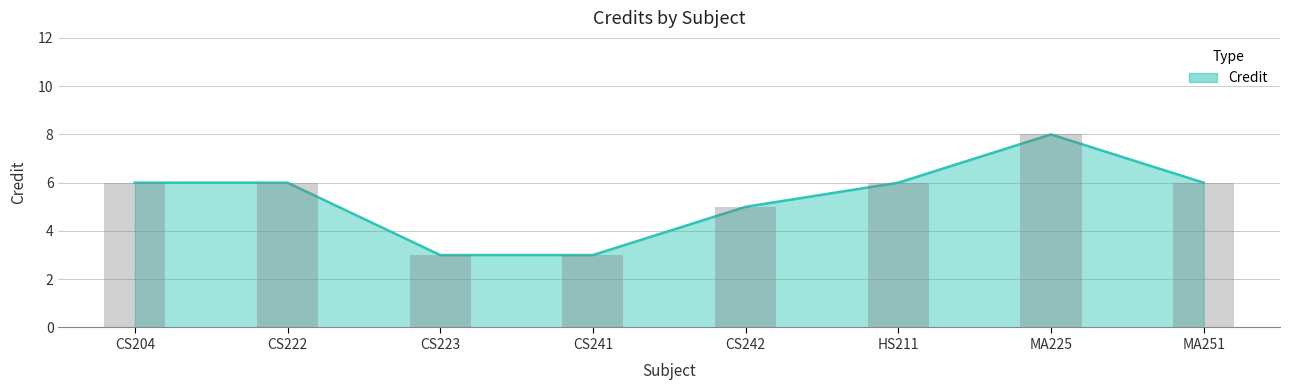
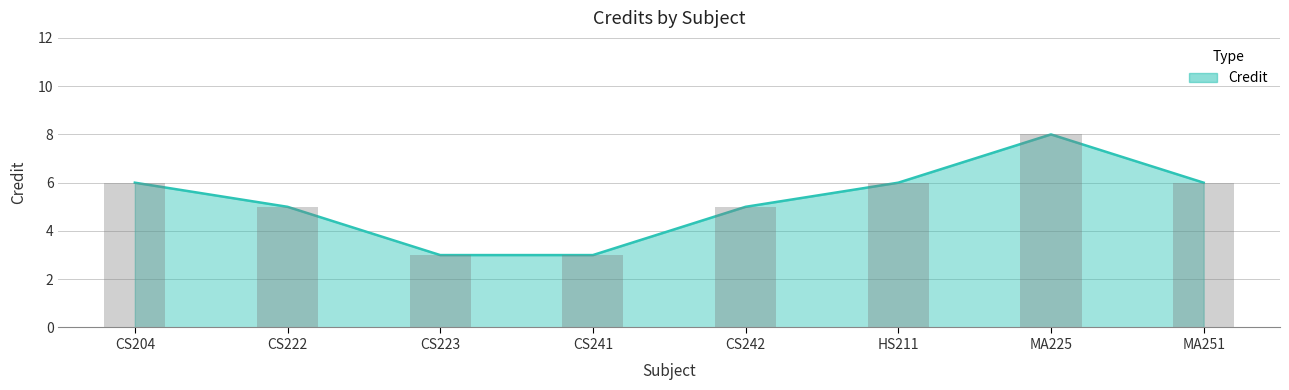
  {
    "CS204": 6,
-   "CS222": 6,
+   "CS222": 5,
    "CS223": 3,
    "CS241": 3,
    "CS242": 5,
    "HS211": 6,
    "MA225": 8,
    "MA251": 6
  }
